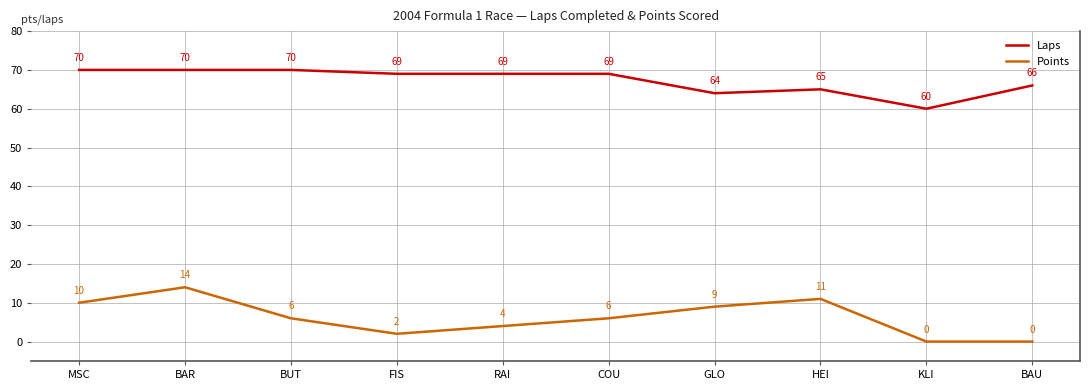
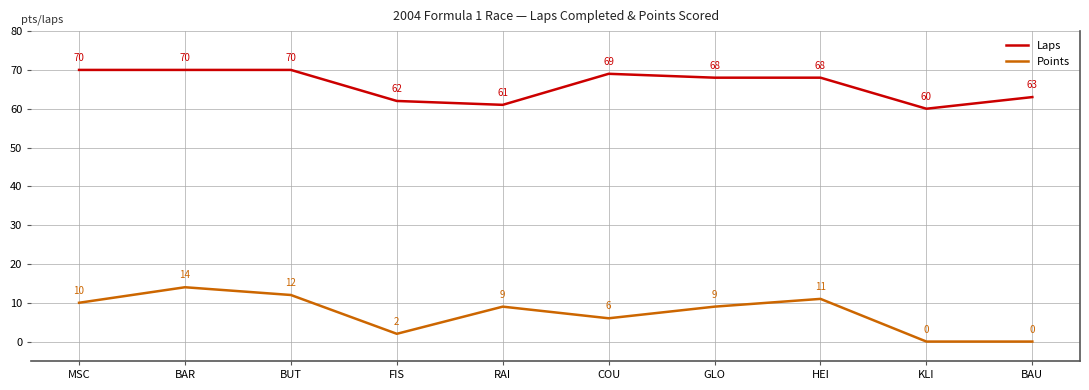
  {
    "Laps": {
      "MSC": 70,
      "BAR": 70,
      "BUT": 70,
-     "FIS": 69,
-     "RAI": 69,
+     "FIS": 62,
+     "RAI": 61,
      "COU": 69,
-     "GLO": 64,
-     "HEI": 65,
+     "GLO": 68,
+     "HEI": 68,
      "KLI": 60,
-     "BAU": 66
+     "BAU": 63
    },
    "Points": {
      "MSC": 10,
      "BAR": 14,
-     "BUT": 6,
+     "BUT": 12,
      "FIS": 2,
-     "RAI": 4,
+     "RAI": 9,
      "COU": 6,
      "GLO": 9,
      "HEI": 11,
      "KLI": 0,
      "BAU": 0
    }
  }
